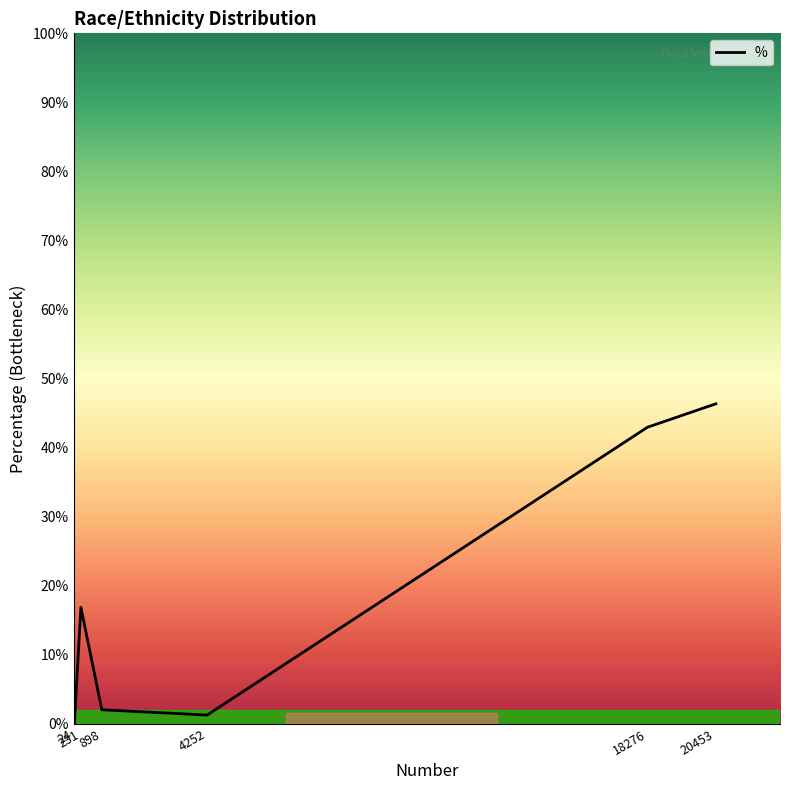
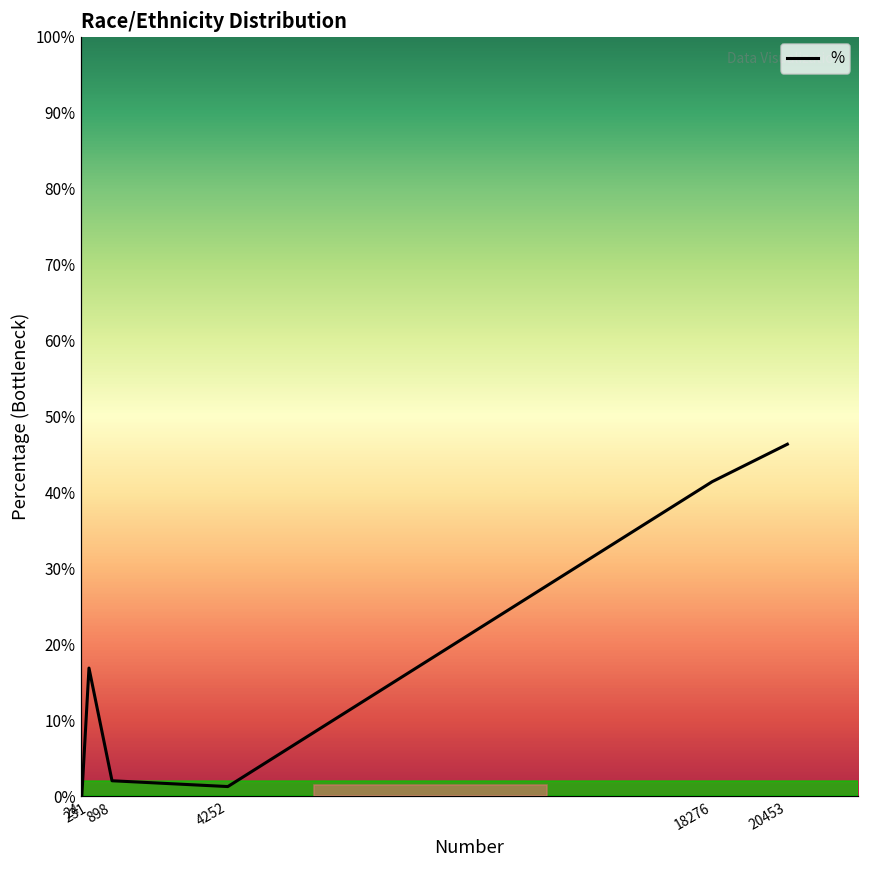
  {
    "231": "17%",
    "898": "2%",
-   "18276": "43%",
+   "18276": "41%",
    "20453": "46%"
  }
